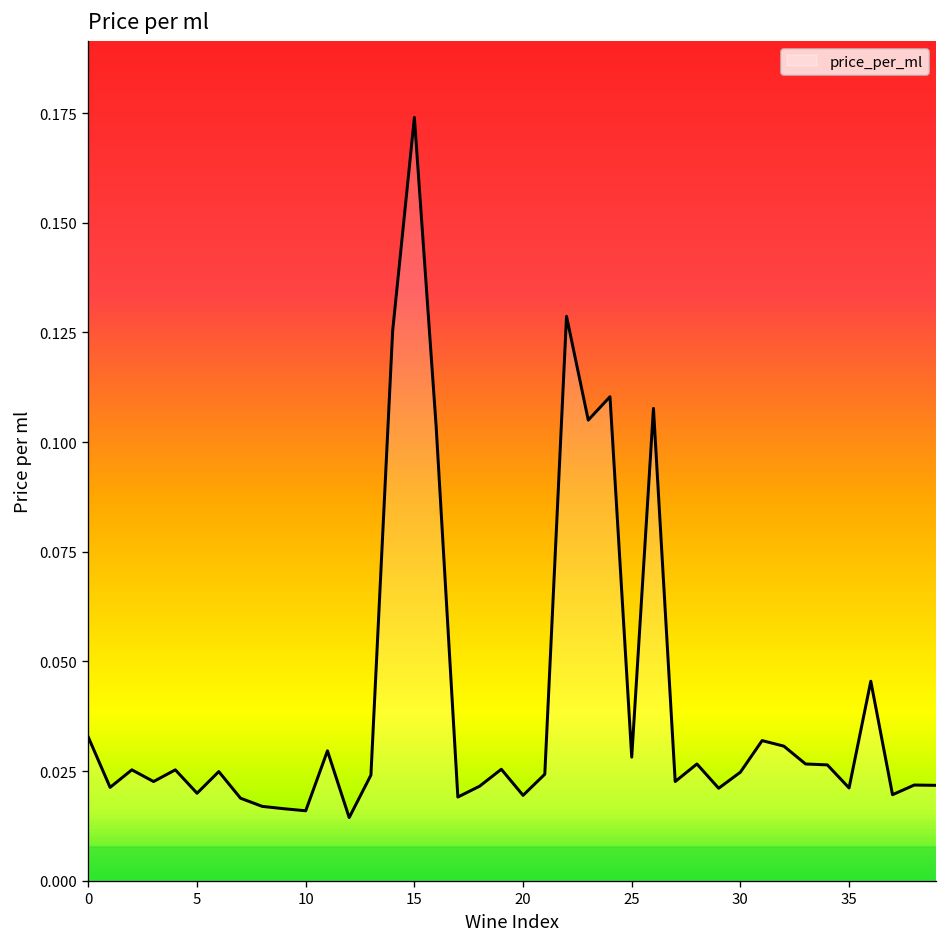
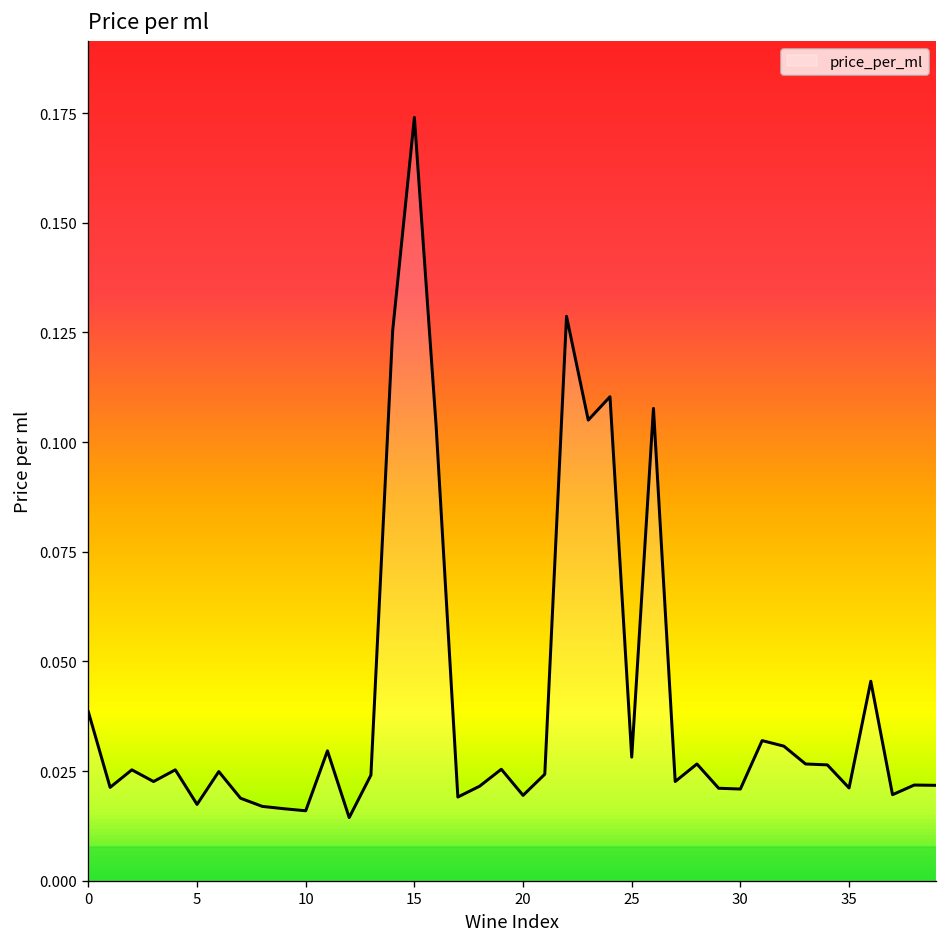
  {
-   "0": 0.033,
-   "5": 0.020,
+   "0": 0.038,
+   "5": 0.017,
    "10": 0.016,
    "15": 0.174,
    "20": 0.019,
    "25": 0.028,
-   "30": 0.025,
+   "30": 0.021,
    "35": 0.021
  }
